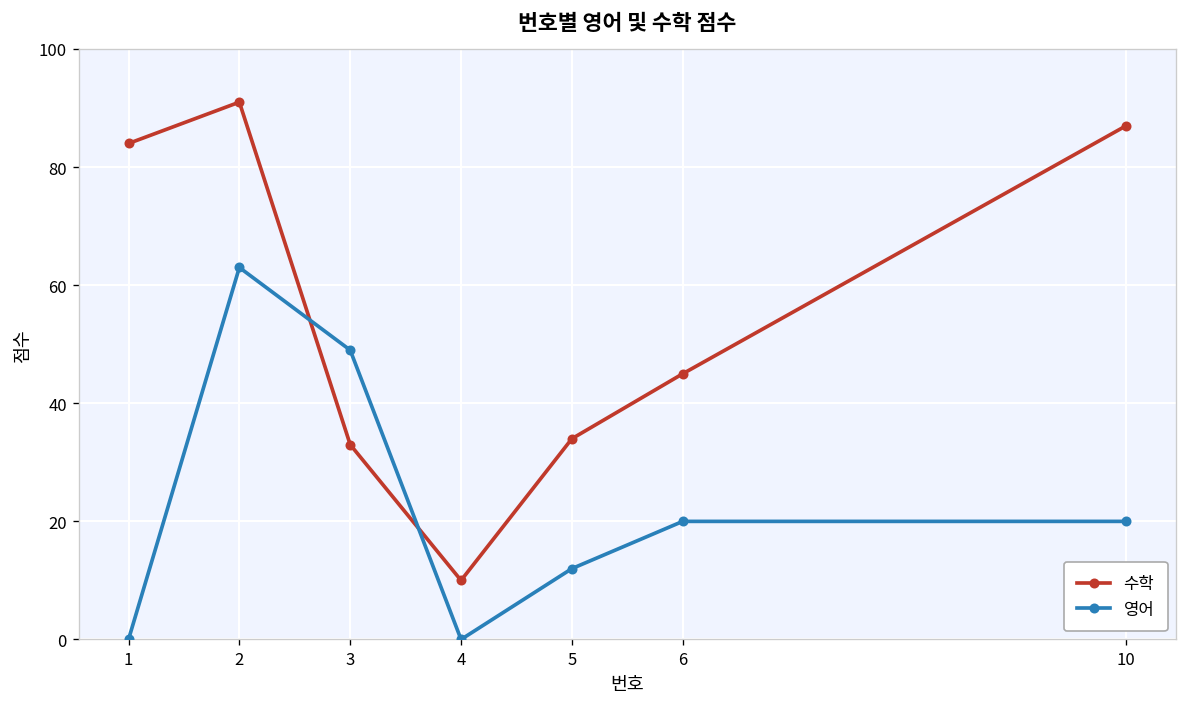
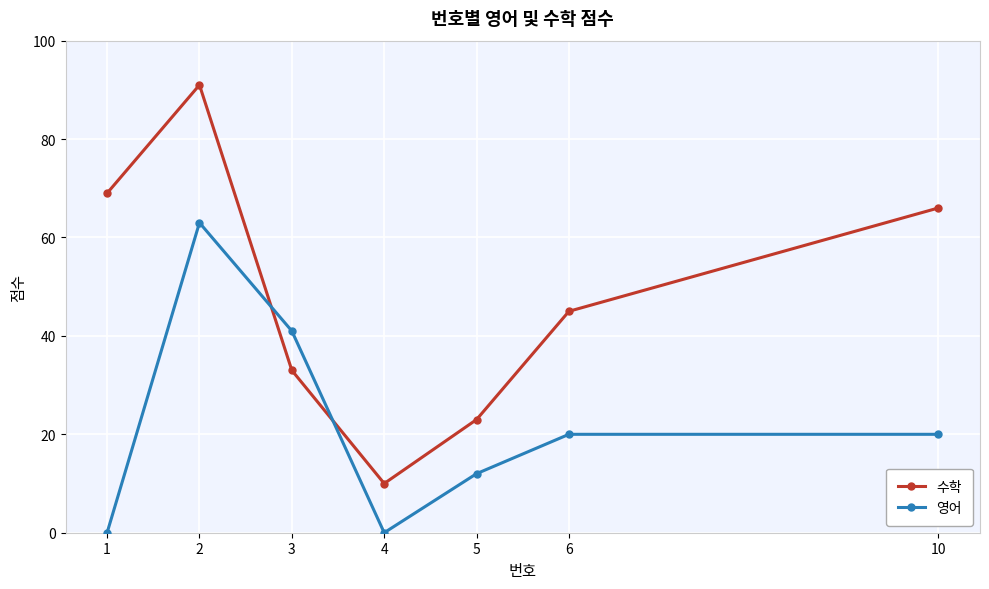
  {
    "수학": {
-     "1": 84,
+     "1": 69,
      "2": 91,
      "3": 33,
      "4": 10,
-     "5": 34,
+     "5": 23,
      "6": 45,
-     "10": 87
+     "10": 66
    },
    "영어": {
      "1": 0,
      "2": 63,
-     "3": 49,
+     "3": 41,
      "4": 0,
      "5": 12,
      "6": 20,
      "10": 20
    }
  }
